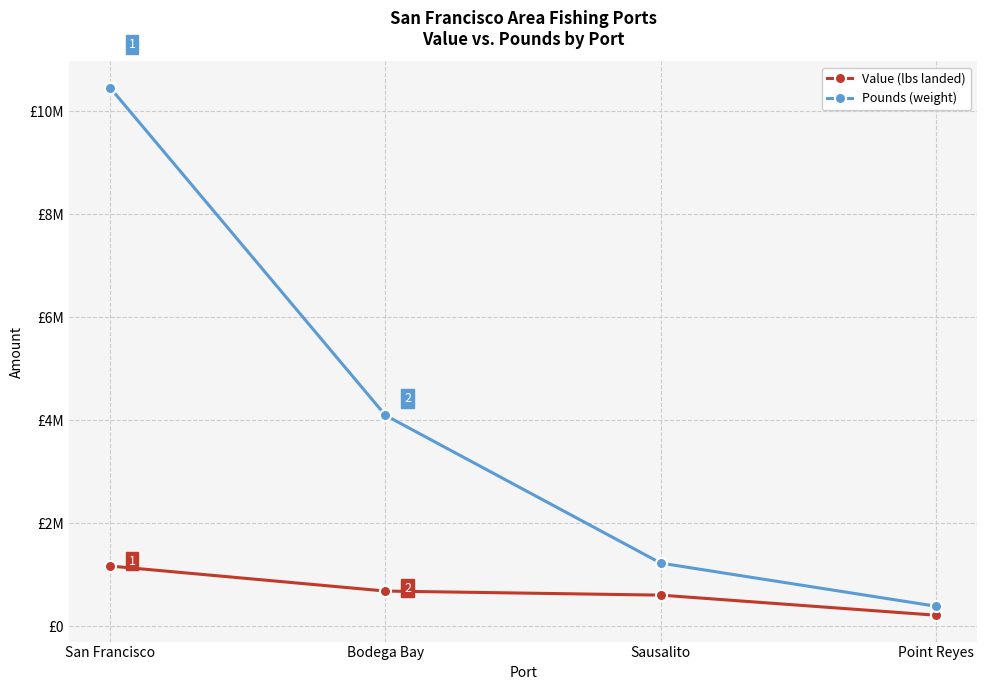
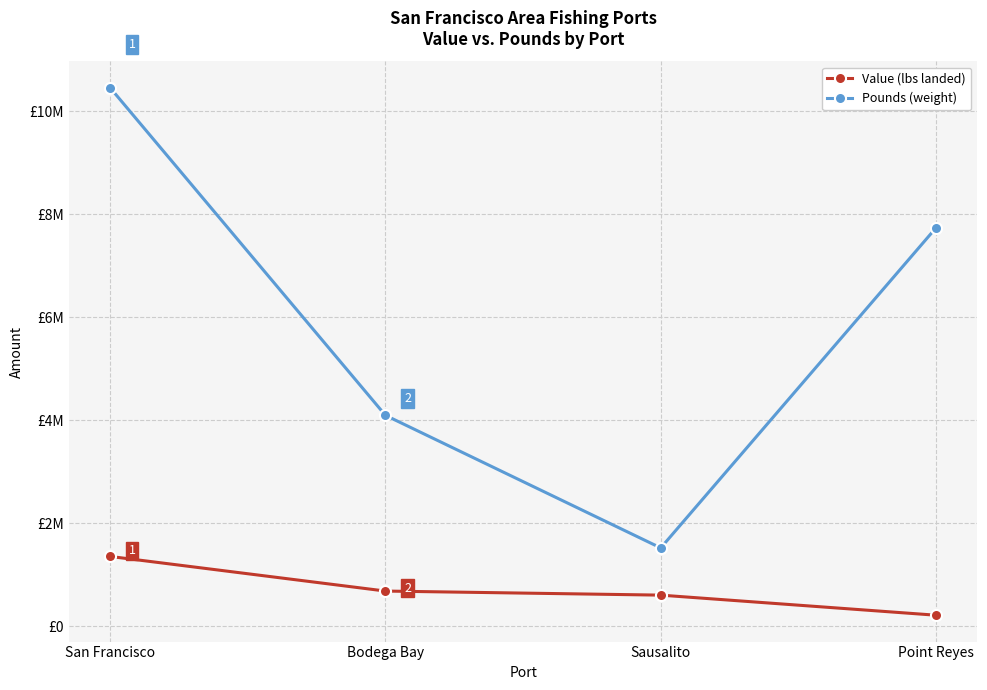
  {
    "Value (lbs landed)": {
-     "San Francisco": "£1200000",
+     "San Francisco": "£1400000",
      "Sausalito": "£600000",
      "Point Reyes": "£200000"
    },
    "Pounds (weight)": {
      "San Francisco": "£10500000",
-     "Sausalito": "£1200000",
-     "Point Reyes": "£400000"
+     "Sausalito": "£1500000",
+     "Point Reyes": "£7700000"
    }
  }
